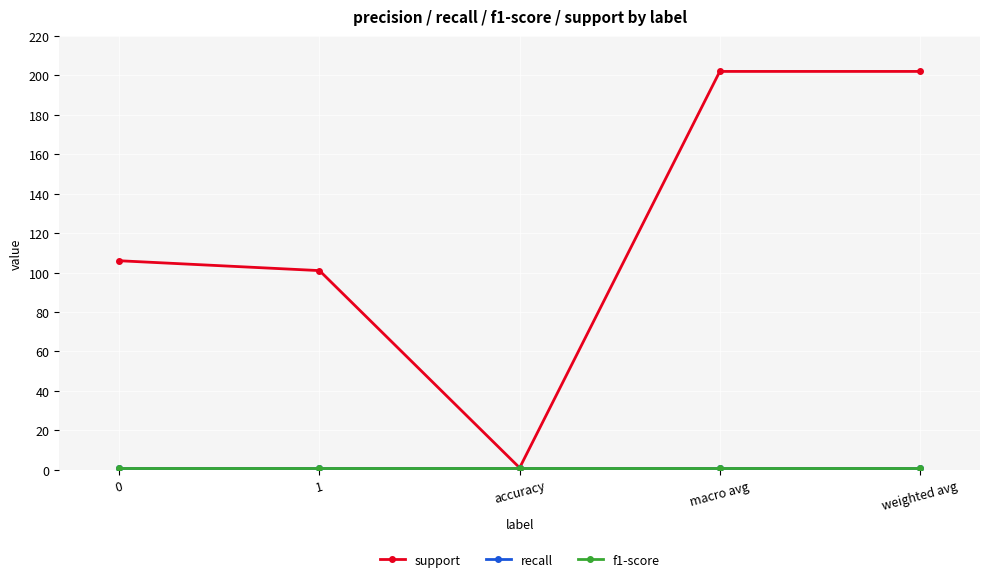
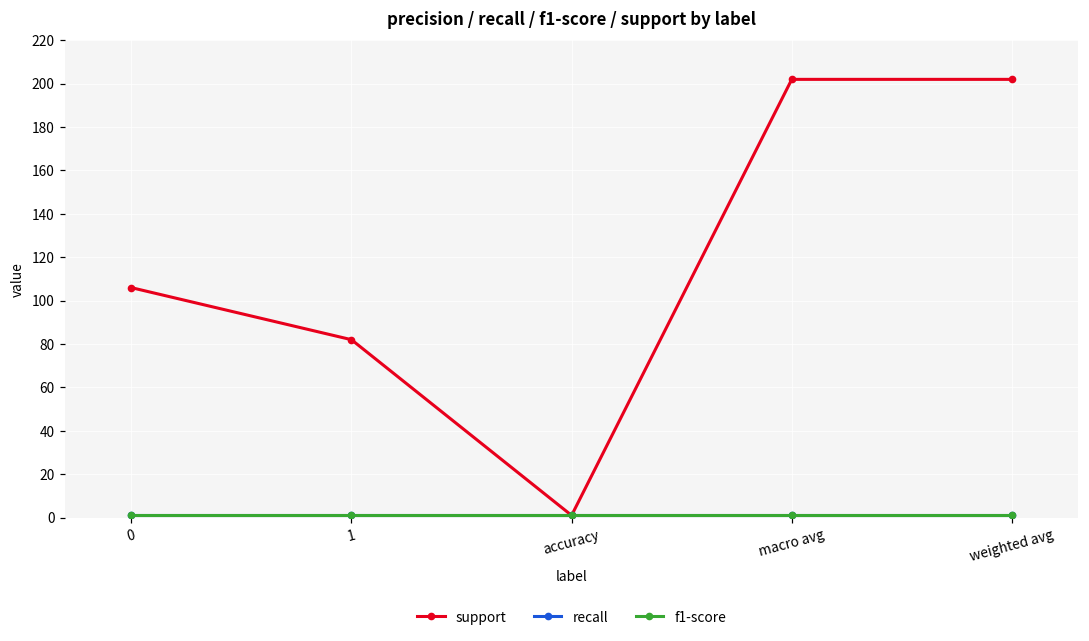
  {
    "support": {
      "0": 106,
-     "1": 101,
+     "1": 82,
      "macro avg": 202,
      "weighted avg": 202
    },
    "f1-score": {
      "0": 1,
      "1": 1,
      "macro avg": 1,
      "weighted avg": 1
    }
  }
